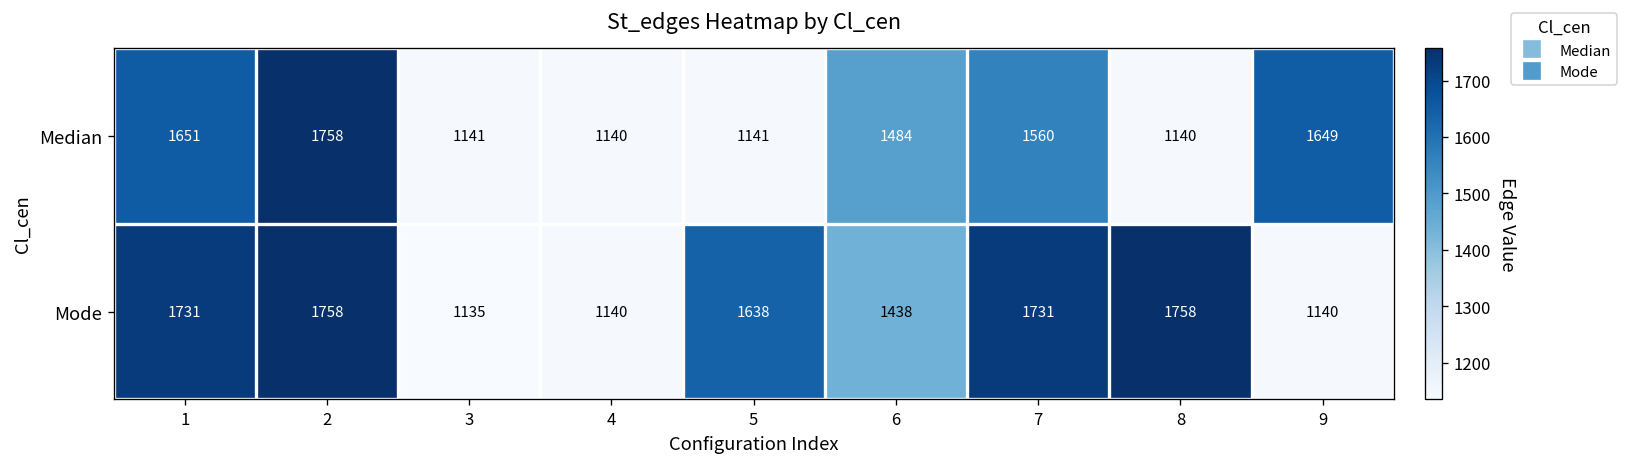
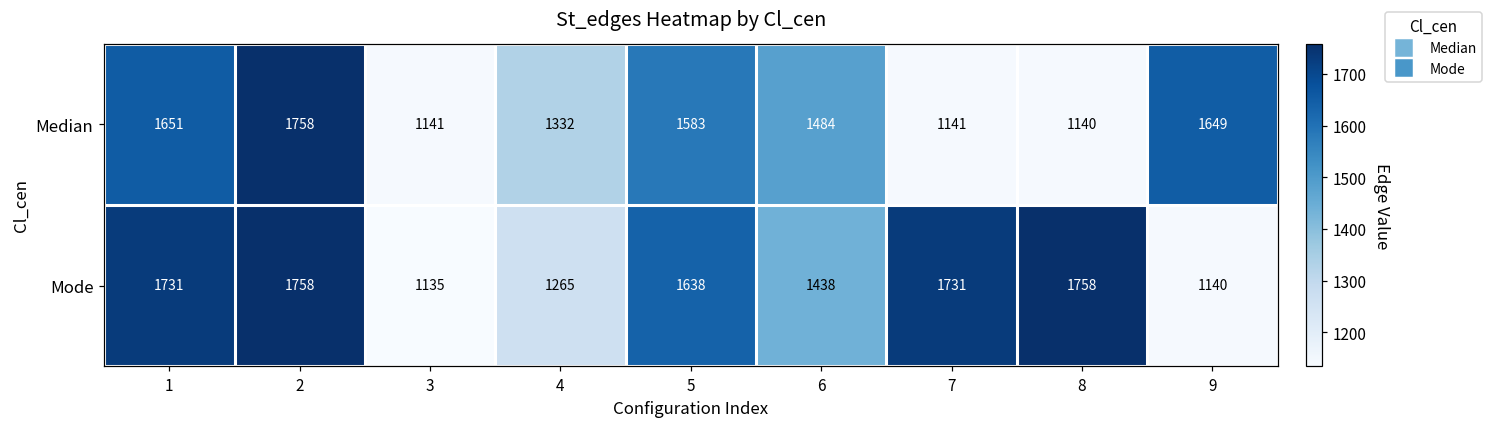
  {
    "Median": {
      "1": 1651,
      "2": 1758,
      "3": 1141,
-     "4": 1140,
-     "5": 1141,
+     "4": 1332,
+     "5": 1583,
      "6": 1484,
-     "7": 1560,
+     "7": 1141,
      "8": 1140,
      "9": 1649
    },
    "Mode": {
      "1": 1731,
      "2": 1758,
      "3": 1135,
-     "4": 1140,
+     "4": 1265,
      "5": 1638,
      "6": 1438,
      "7": 1731,
      "8": 1758,
      "9": 1140
    }
  }
